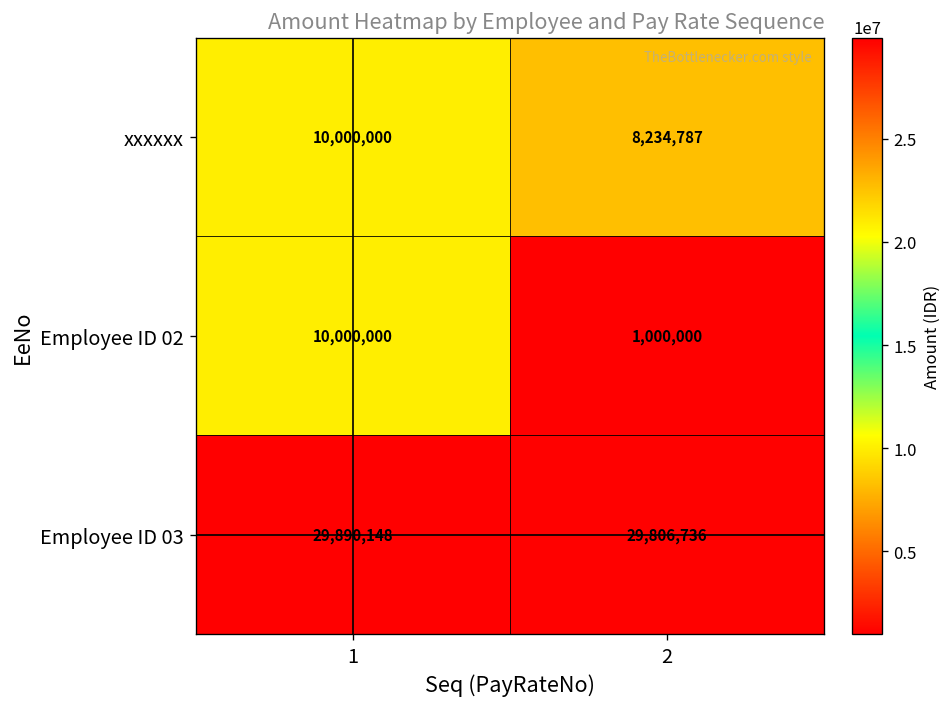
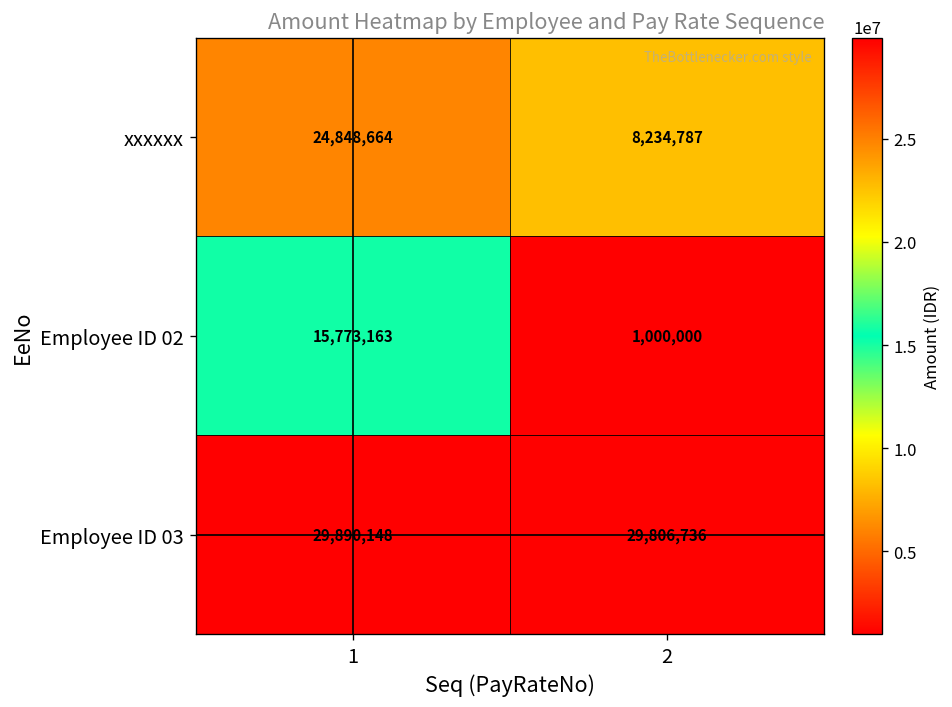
  {
    "xxxxxx": {
-     "1": "10,000,000"
+     "1": "24,848,664"
    },
    "Employee ID 02": {
-     "1": "10,000,000",
+     "1": "15,773,163",
      "2": "1,000,000"
    },
    "Employee ID 03": {
      "1": "29,890,148",
      "2": "29,806,736"
    }
  }
